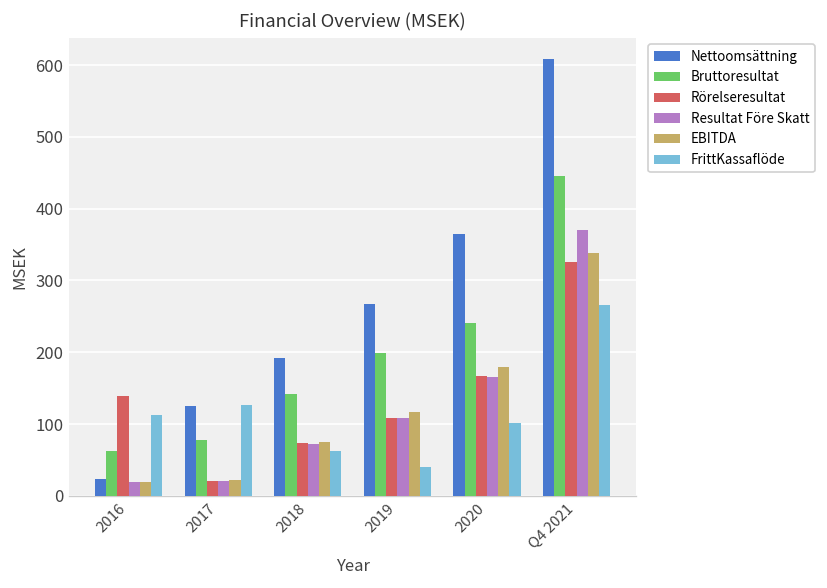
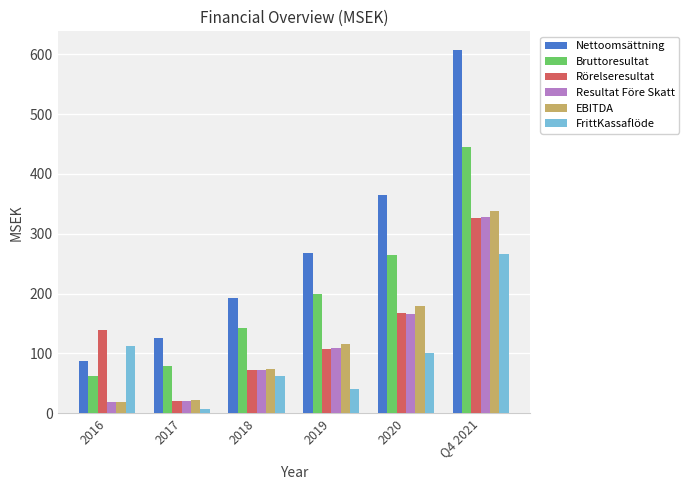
  {
    "Nettoomsättning": {
-     "2016": 20,
+     "2016": 90,
      "2017": 130,
      "2018": 190,
      "2019": 270,
      "2020": 370,
      "Q4 2021": 610
    },
    "Bruttoresultat": {
      "2016": 60,
      "2017": 80,
      "2018": 140,
      "2019": 200,
-     "2020": 240,
+     "2020": 270,
      "Q4 2021": 450
    },
    "Rörelseresultat": {
      "2016": 140,
      "2017": 20,
      "2018": 70,
      "2019": 110,
      "2020": 170,
      "Q4 2021": 330
    },
    "Resultat Före Skatt": {
      "2016": 20,
      "2017": 20,
      "2018": 70,
      "2019": 110,
      "2020": 170,
-     "Q4 2021": 370
+     "Q4 2021": 330
    },
    "EBITDA": {
      "2016": 20,
      "2017": 20,
      "2018": 70,
      "2019": 120,
      "2020": 180,
      "Q4 2021": 340
    },
    "FrittKassaflöde": {
      "2016": 110,
-     "2017": 130,
+     "2017": 10,
      "2018": 60,
      "2019": 40,
      "2020": 100,
      "Q4 2021": 270
    }
  }
